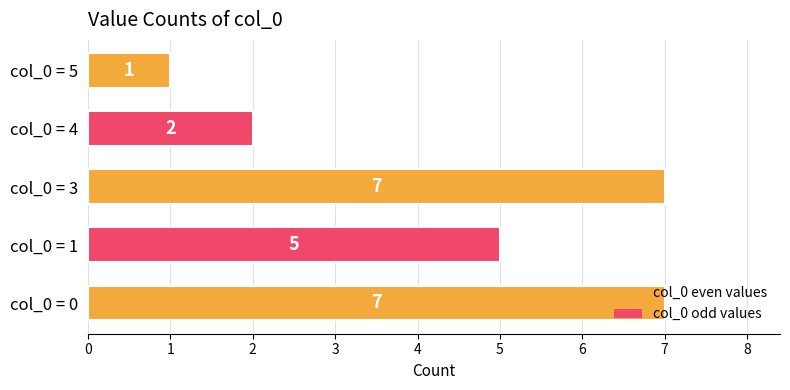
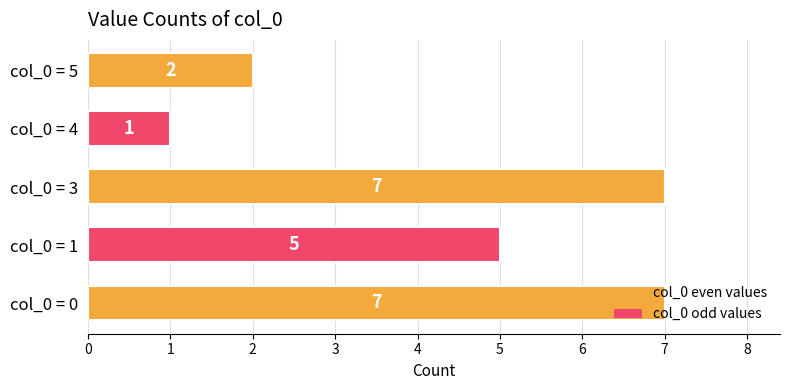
  {
-   "col_0 = 5": 1,
-   "col_0 = 4": 2,
+   "col_0 = 5": 2,
+   "col_0 = 4": 1,
    "col_0 = 3": 7,
    "col_0 = 1": 5,
    "col_0 = 0": 7
  }
